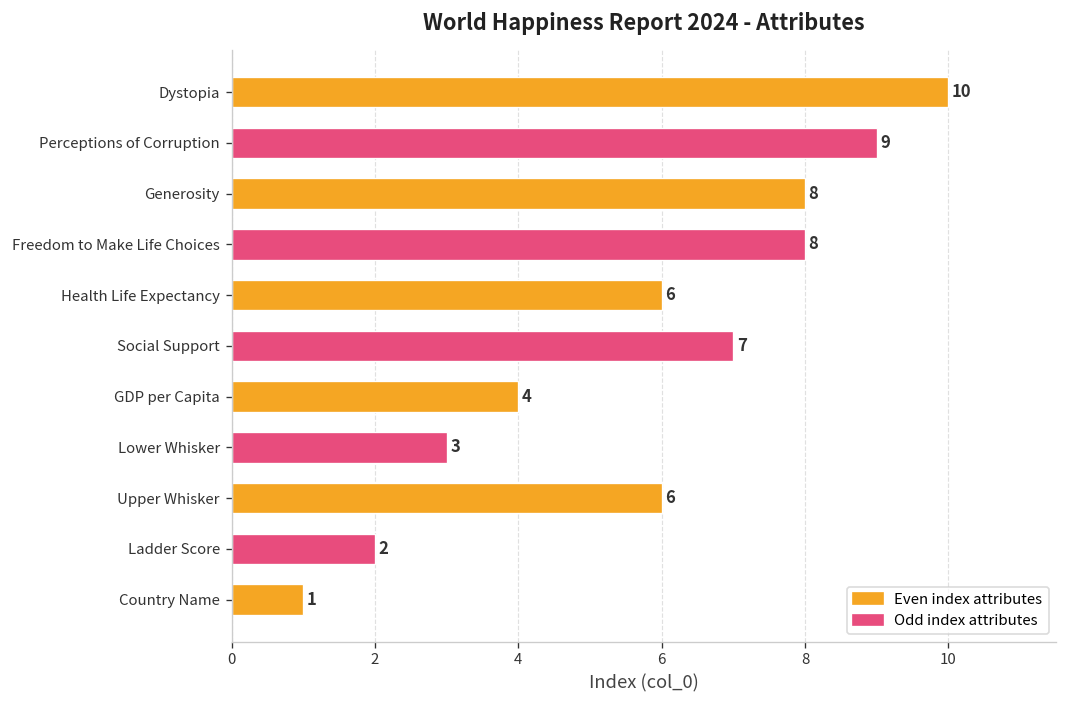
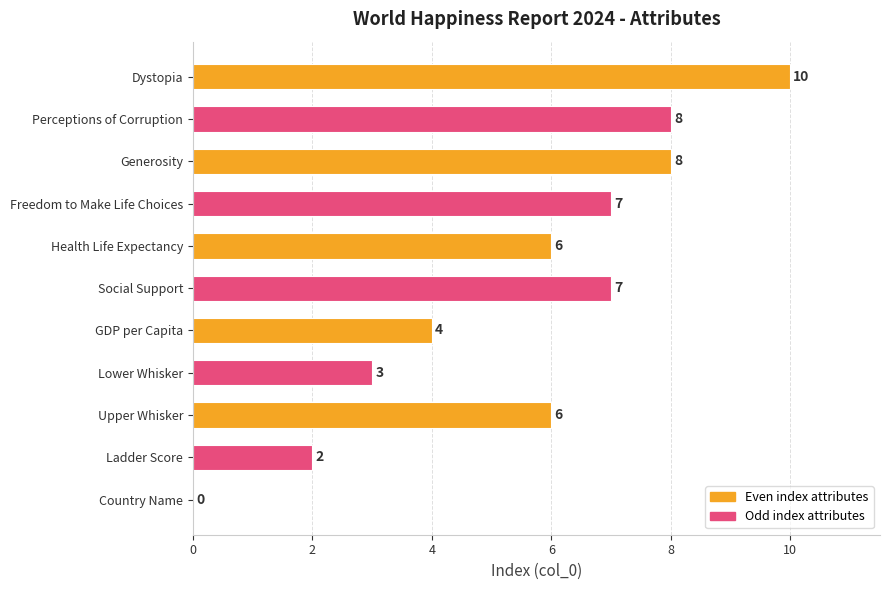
  {
    "Dystopia": 10,
-   "Perceptions of Corruption": 9,
+   "Perceptions of Corruption": 8,
    "Generosity": 8,
-   "Freedom to Make Life Choices": 8,
+   "Freedom to Make Life Choices": 7,
    "Health Life Expectancy": 6,
    "Social Support": 7,
    "GDP per Capita": 4,
    "Lower Whisker": 3,
    "Upper Whisker": 6,
    "Ladder Score": 2,
-   "Country Name": 1
+   "Country Name": 0
  }
